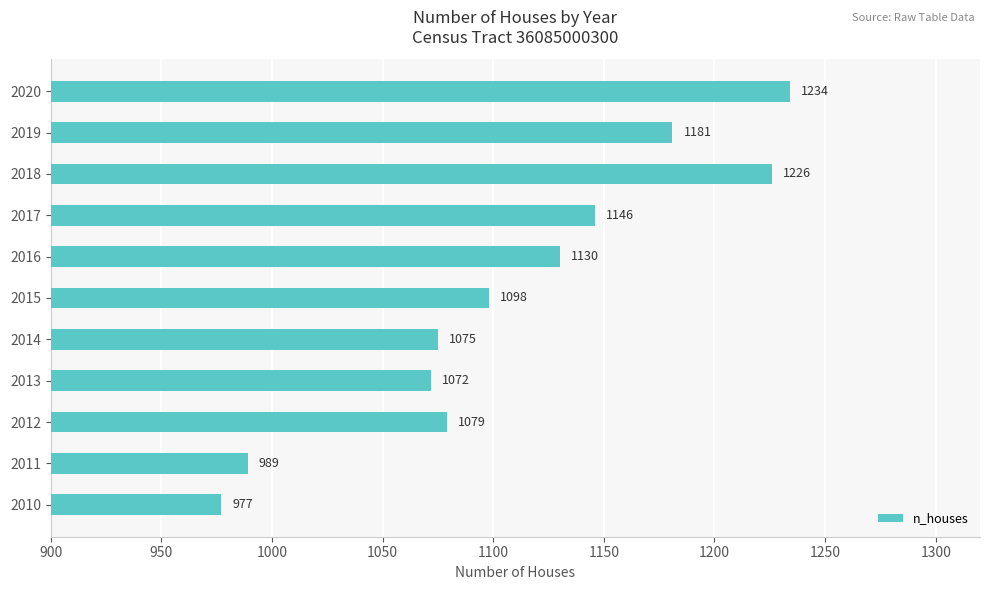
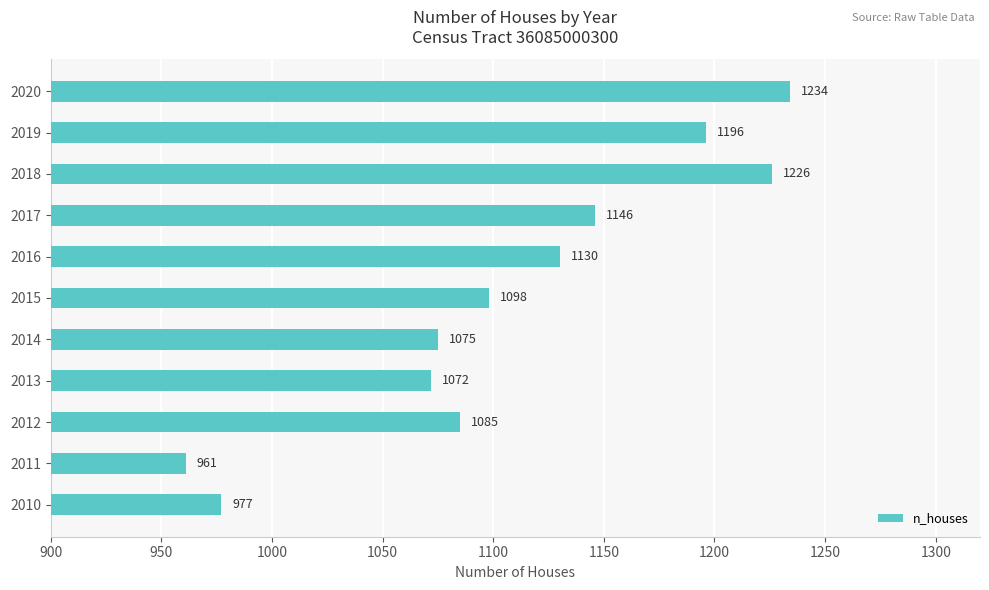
  {
    "2020": 1234,
-   "2019": 1181,
+   "2019": 1196,
    "2018": 1226,
    "2017": 1146,
    "2016": 1130,
    "2015": 1098,
    "2014": 1075,
    "2013": 1072,
-   "2012": 1079,
-   "2011": 989,
+   "2012": 1085,
+   "2011": 961,
    "2010": 977
  }
